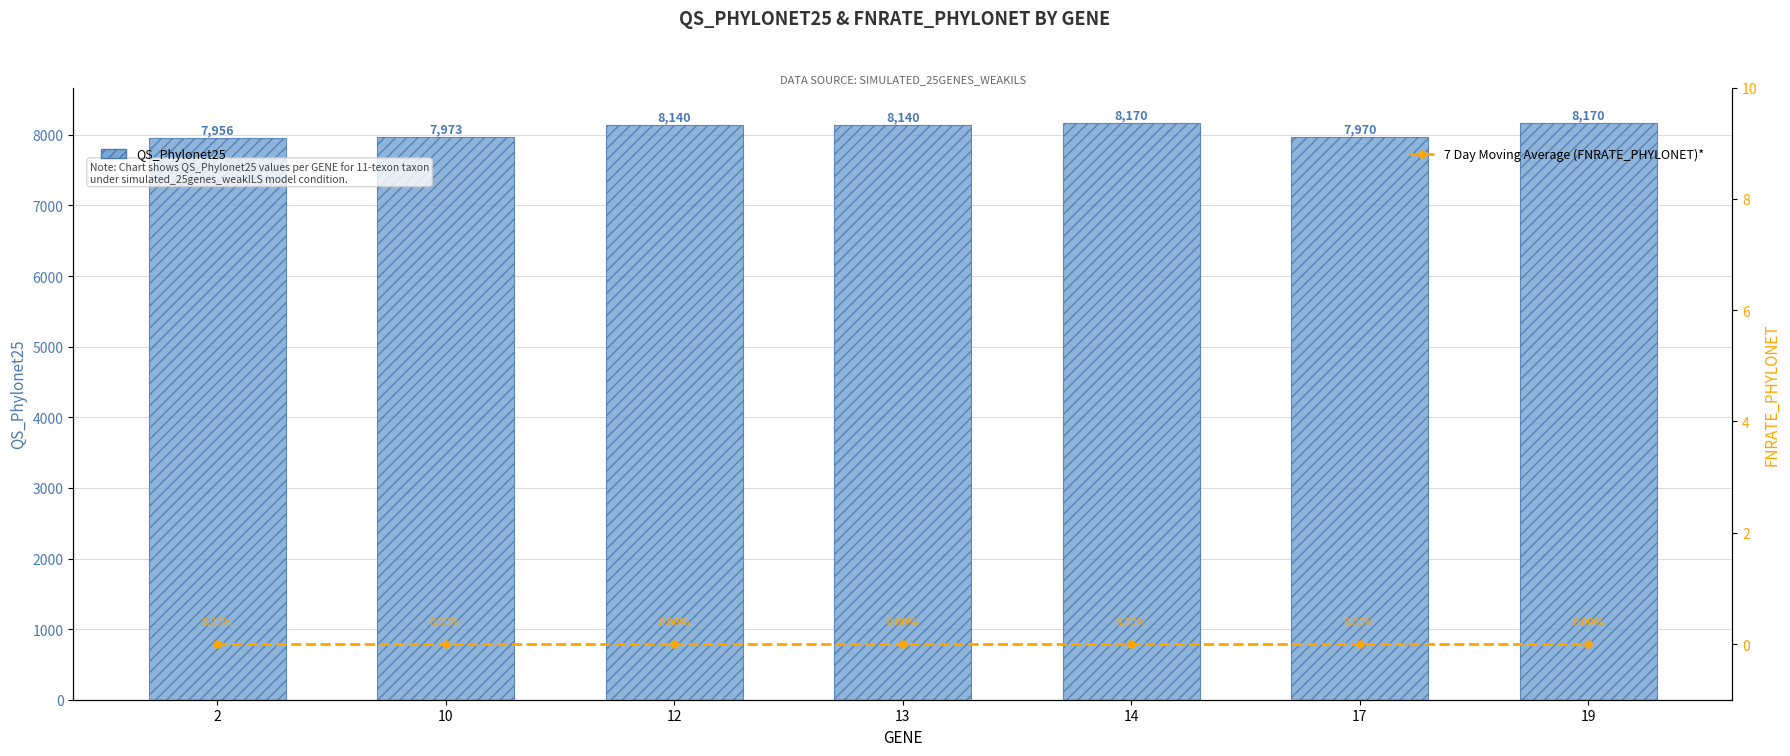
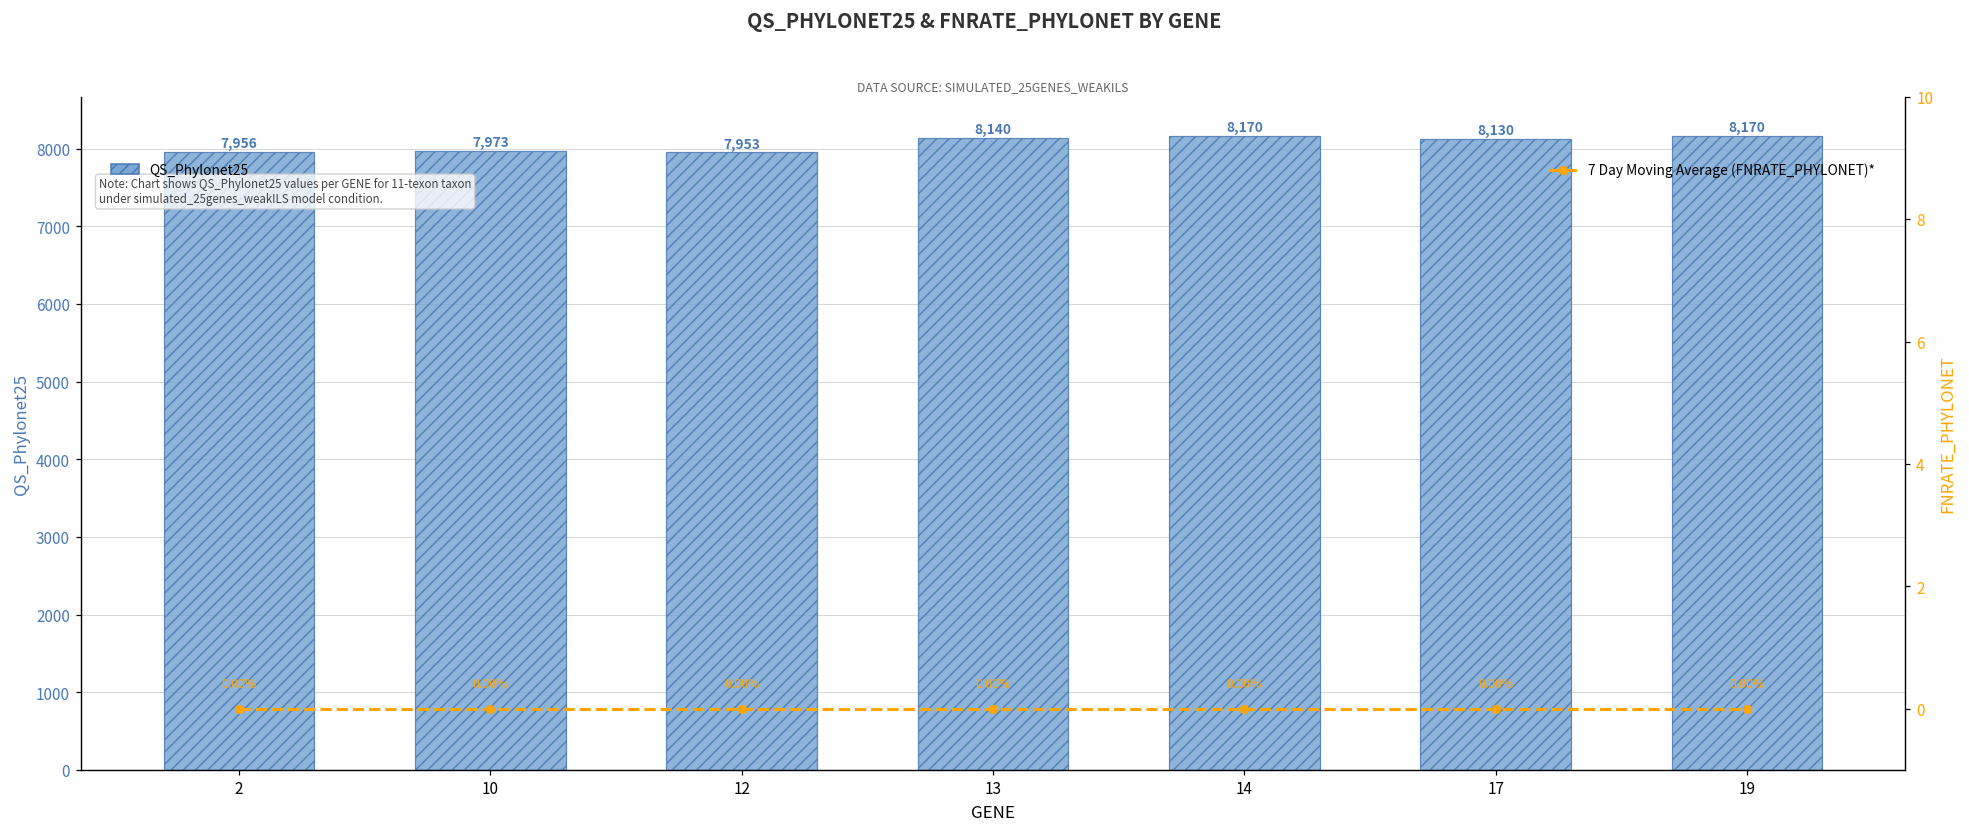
  {
    "QS_Phylonet25": {
      "2": "7,956",
      "10": "7,973",
-     "12": "8,140",
+     "12": "7,953",
      "13": "8,140",
      "14": "8,170",
-     "17": "7,970",
+     "17": "8,130",
      "19": "8,170"
    },
    "7 Day Moving Average (FNRATE_PHYLONET)*": {
      "2": "0.00%",
      "10": "0.00%",
      "12": "0.00%",
      "13": "0.00%",
      "14": "0.00%",
      "17": "0.00%",
      "19": "0.00%"
    }
  }
